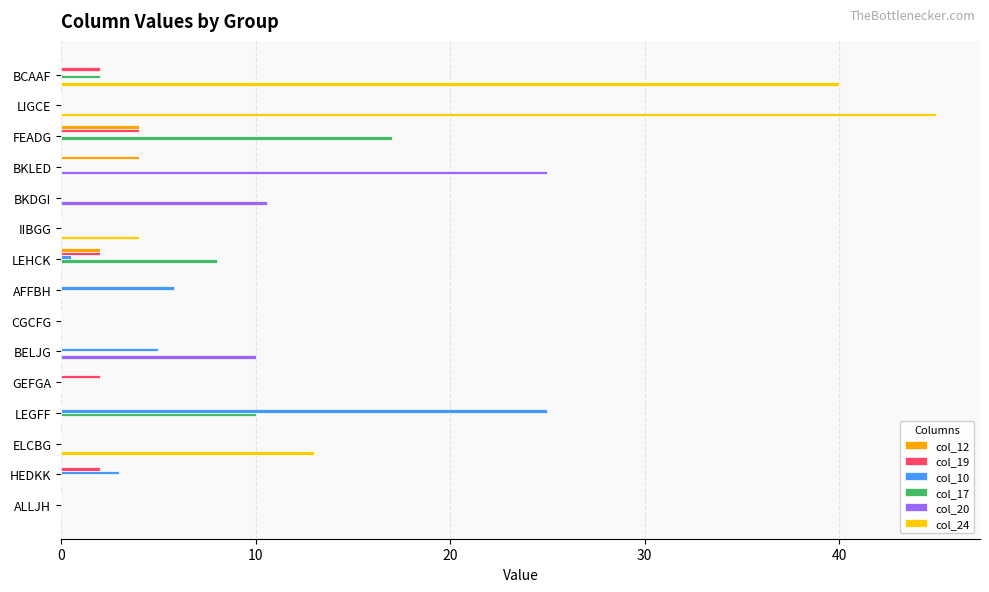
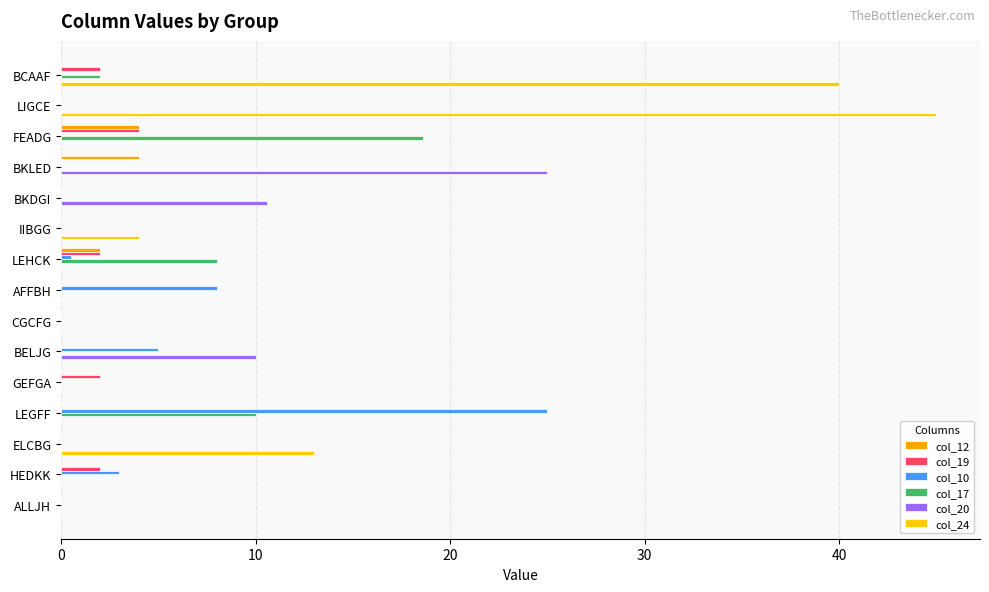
  {
    "col_19": {
      "BCAAF": 2.0,
      "LIGCE": 0.0,
      "FEADG": 4.0,
      "BKLED": 0.0,
      "BKDGI": 0.0,
      "IIBGG": 0.0,
      "LEHCK": 2.0,
      "AFFBH": 0.0,
      "CGCFG": 0.0,
      "BELJG": 0.0,
      "GEFGA": 2.0,
      "LEGFF": 0.0,
      "ELCBG": 0.0,
      "HEDKK": 2.0,
      "ALLJH": 0.0
    },
    "col_10": {
      "BCAAF": 0.0,
      "LIGCE": 0.0,
      "FEADG": 0.0,
      "BKLED": 0.0,
      "BKDGI": 0.0,
      "IIBGG": 0.0,
      "LEHCK": 0.5,
-     "AFFBH": 5.8,
+     "AFFBH": 8.0,
      "CGCFG": 0.0,
      "BELJG": 5.0,
      "GEFGA": 0.0,
      "LEGFF": 25.0,
      "ELCBG": 0.0,
      "HEDKK": 3.0,
      "ALLJH": 0.0
    },
    "col_17": {
      "BCAAF": 2.0,
      "LIGCE": 0.0,
-     "FEADG": 17.0,
+     "FEADG": 18.6,
      "BKLED": 0.0,
      "BKDGI": 0.0,
      "IIBGG": 0.0,
      "LEHCK": 8.0,
      "AFFBH": 0.0,
      "CGCFG": 0.0,
      "BELJG": 0.0,
      "GEFGA": 0.0,
      "LEGFF": 10.0,
      "ELCBG": 0.0,
      "HEDKK": 0.0,
      "ALLJH": 0.0
    },
    "col_20": {
      "BCAAF": 0.0,
      "LIGCE": 0.0,
      "FEADG": 0.0,
      "BKLED": 25.0,
      "BKDGI": 10.6,
      "IIBGG": 0.0,
      "LEHCK": 0.0,
      "AFFBH": 0.0,
      "CGCFG": 0.0,
      "BELJG": 10.0,
      "GEFGA": 0.0,
      "LEGFF": 0.0,
      "ELCBG": 0.0,
      "HEDKK": 0.0,
      "ALLJH": 0.0
    }
  }
